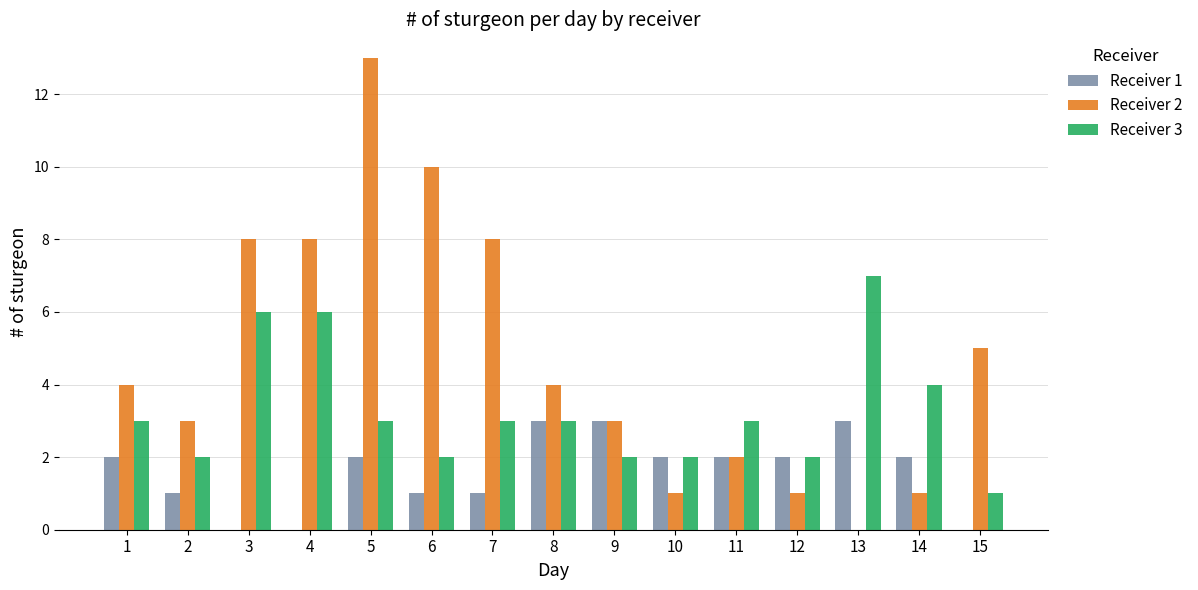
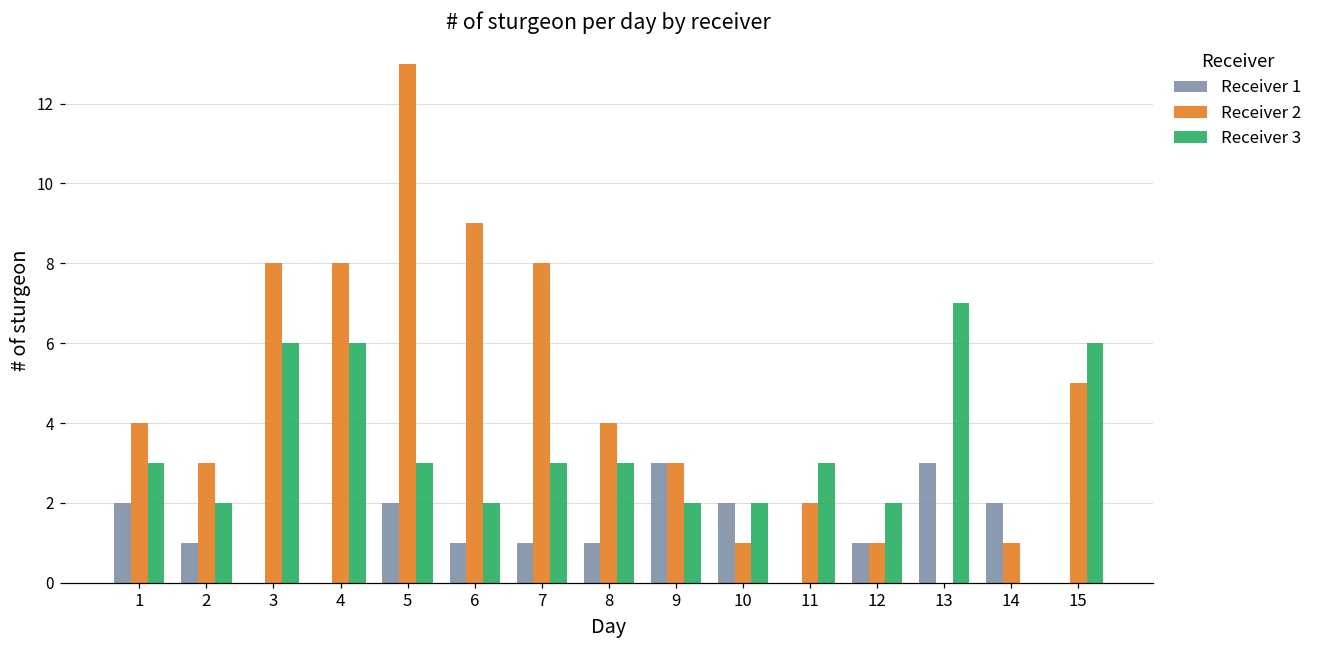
  {
    "Receiver 1": {
      "1": 2,
      "2": 1,
      "3": 0,
      "4": 0,
      "5": 2,
      "6": 1,
      "7": 1,
-     "8": 3,
+     "8": 1,
      "9": 3,
      "10": 2,
-     "11": 2,
-     "12": 2,
+     "11": 0,
+     "12": 1,
      "13": 3,
      "14": 2,
      "15": 0
    },
    "Receiver 2": {
      "1": 4,
      "2": 3,
      "3": 8,
      "4": 8,
      "5": 13,
-     "6": 10,
+     "6": 9,
      "7": 8,
      "8": 4,
      "9": 3,
      "10": 1,
      "11": 2,
      "12": 1,
      "13": 0,
      "14": 1,
      "15": 5
    },
    "Receiver 3": {
      "1": 3,
      "2": 2,
      "3": 6,
      "4": 6,
      "5": 3,
      "6": 2,
      "7": 3,
      "8": 3,
      "9": 2,
      "10": 2,
      "11": 3,
      "12": 2,
      "13": 7,
-     "14": 4,
-     "15": 1
+     "14": 0,
+     "15": 6
    }
  }
